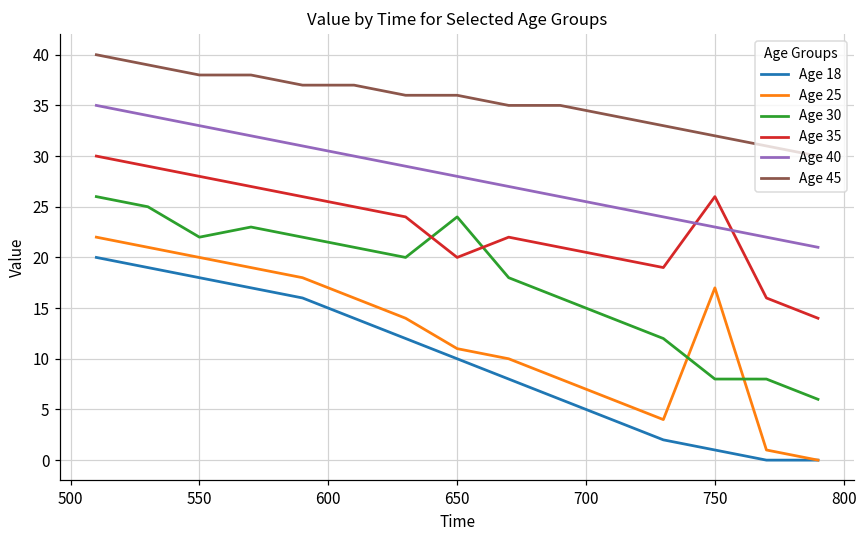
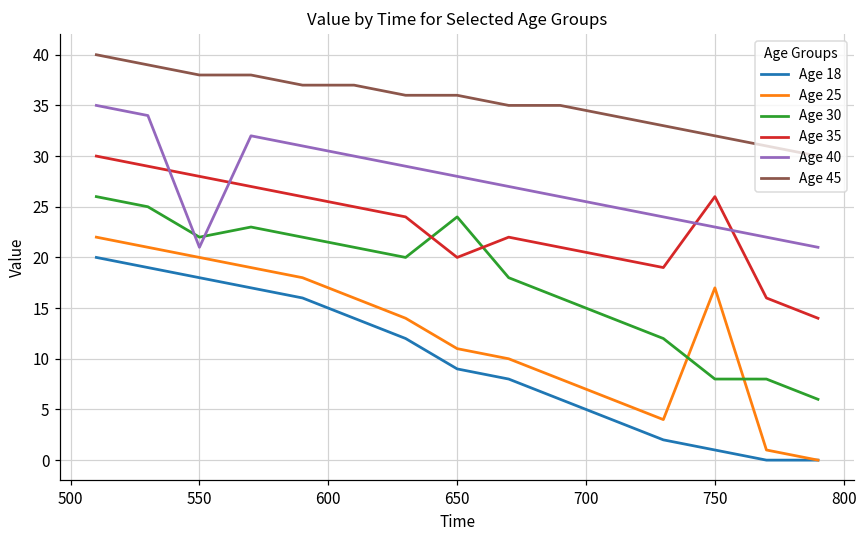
  {
    "Age 18": {
      "550": 18,
-     "650": 10,
+     "650": 9,
      "750": 1
    },
    "Age 25": {
      "550": 20,
      "650": 11,
      "750": 17
    },
    "Age 30": {
      "550": 22,
      "650": 24,
      "750": 8
    },
    "Age 35": {
      "550": 28,
      "650": 20,
      "750": 26
    },
    "Age 40": {
-     "550": 33,
+     "550": 21,
      "650": 28,
      "750": 23
    },
    "Age 45": {
      "550": 38,
      "650": 36,
      "750": 32
    }
  }
